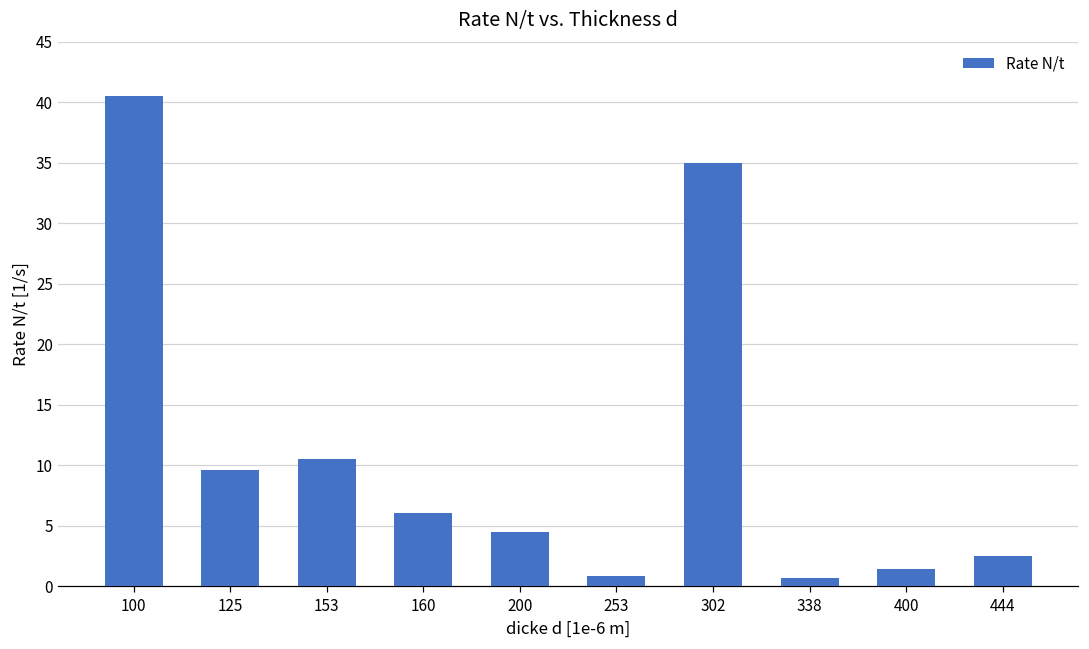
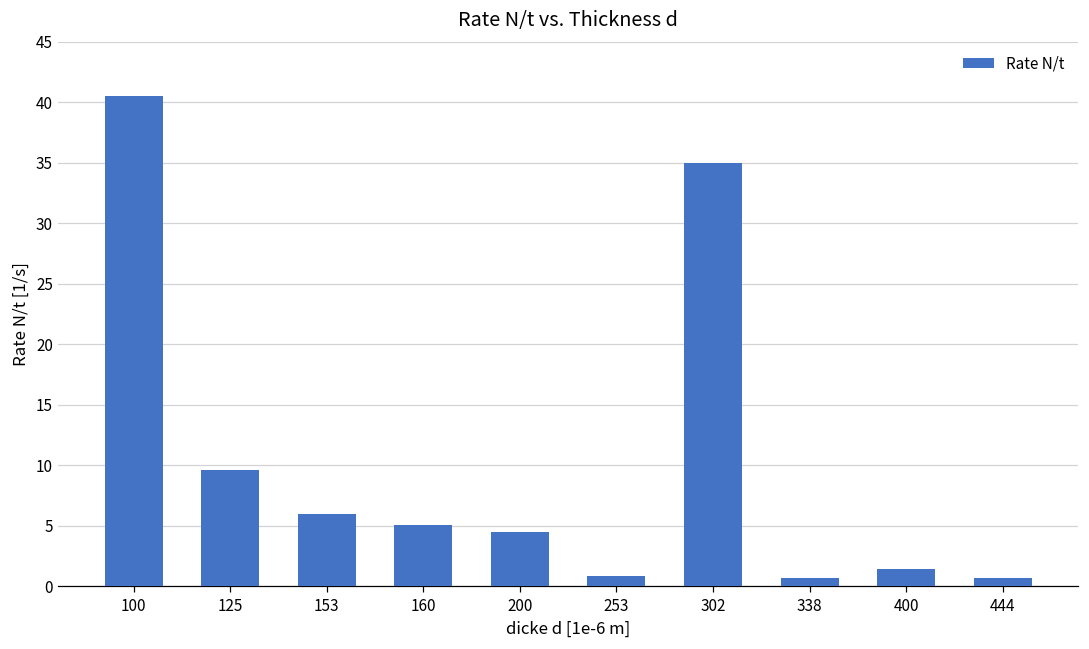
  {
    "100": 40.6,
    "125": 9.6,
-   "153": 10.5,
-   "160": 6.0,
+   "153": 6.0,
+   "160": 5.0,
    "200": 4.5,
    "253": 0.9,
    "302": 34.9,
    "338": 0.7,
    "400": 1.4,
-   "444": 2.5
+   "444": 0.7
  }
